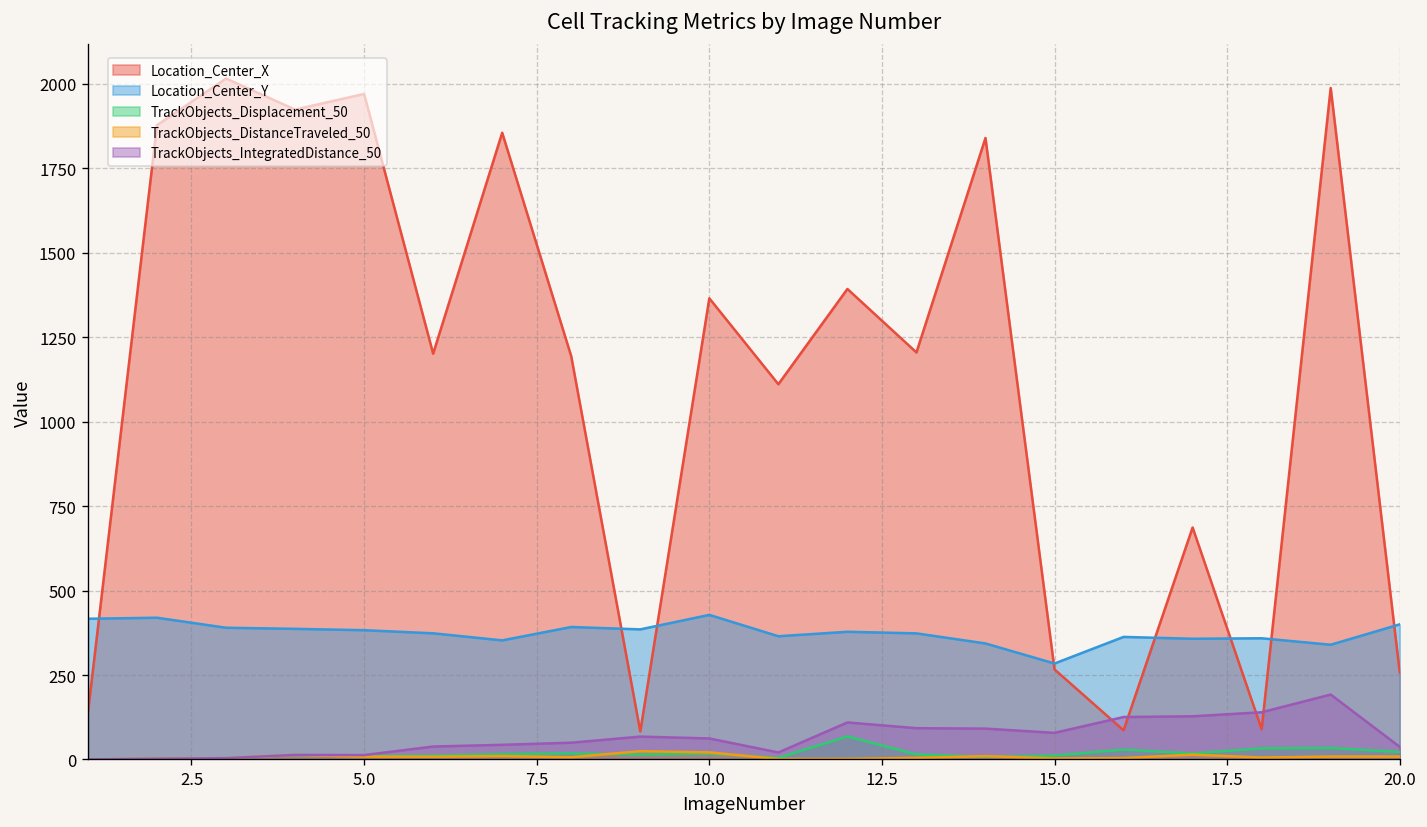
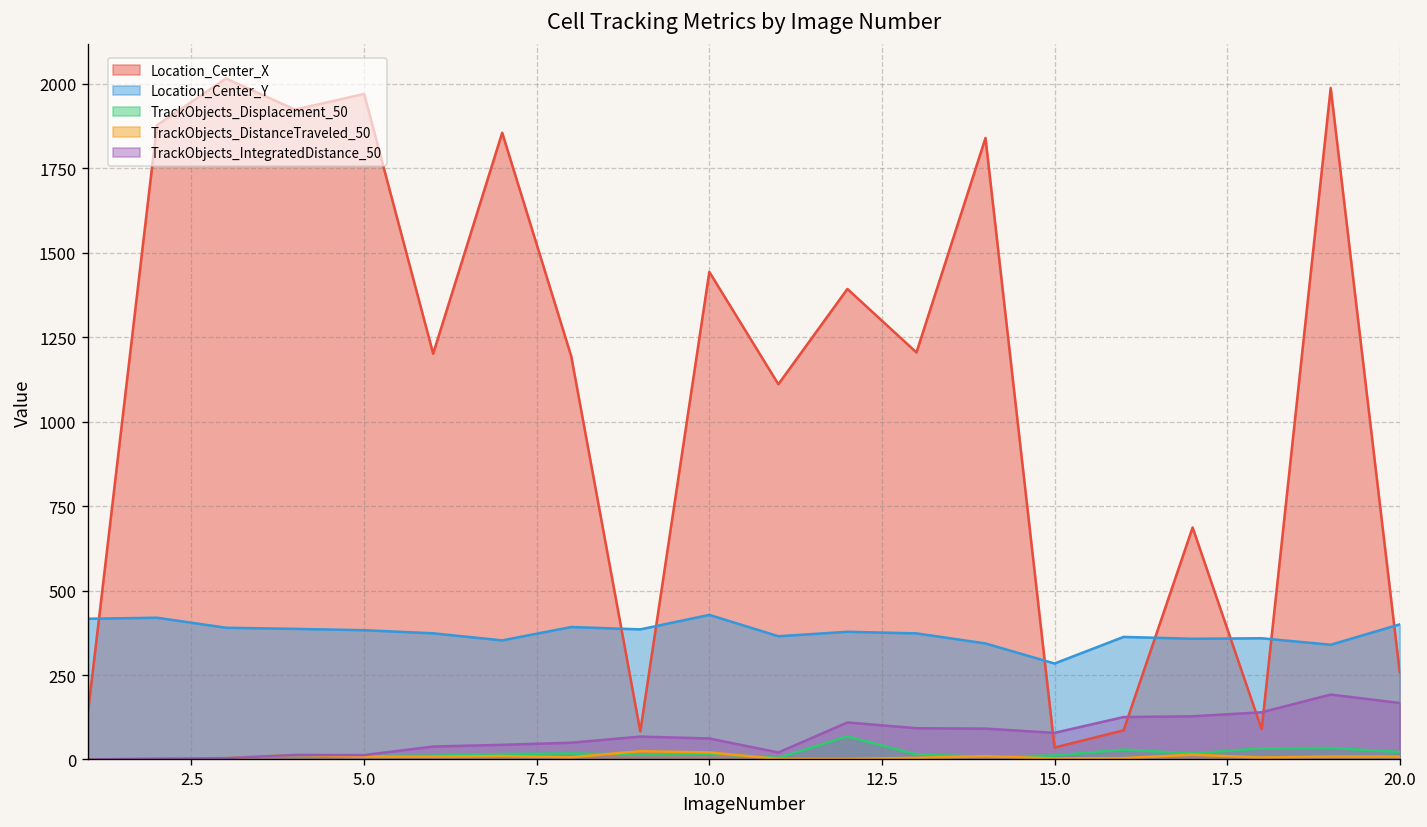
  {
    "Location_Center_X": {
-     "10.0": 1370,
-     "15.0": 270,
+     "10.0": 1440,
+     "15.0": 40,
      "20.0": 260
    },
    "Location_Center_Y": {
      "5.0": 380,
      "10.0": 430,
      "15.0": 280,
      "20.0": 400
    },
    "TrackObjects_Displacement_50": {
      "20.0": 20
    },
    "TrackObjects_DistanceTraveled_50": {
      "20.0": 10
    },
    "TrackObjects_IntegratedDistance_50": {
      "10.0": 60,
      "15.0": 80,
-     "20.0": 40
+     "20.0": 170
    }
  }
